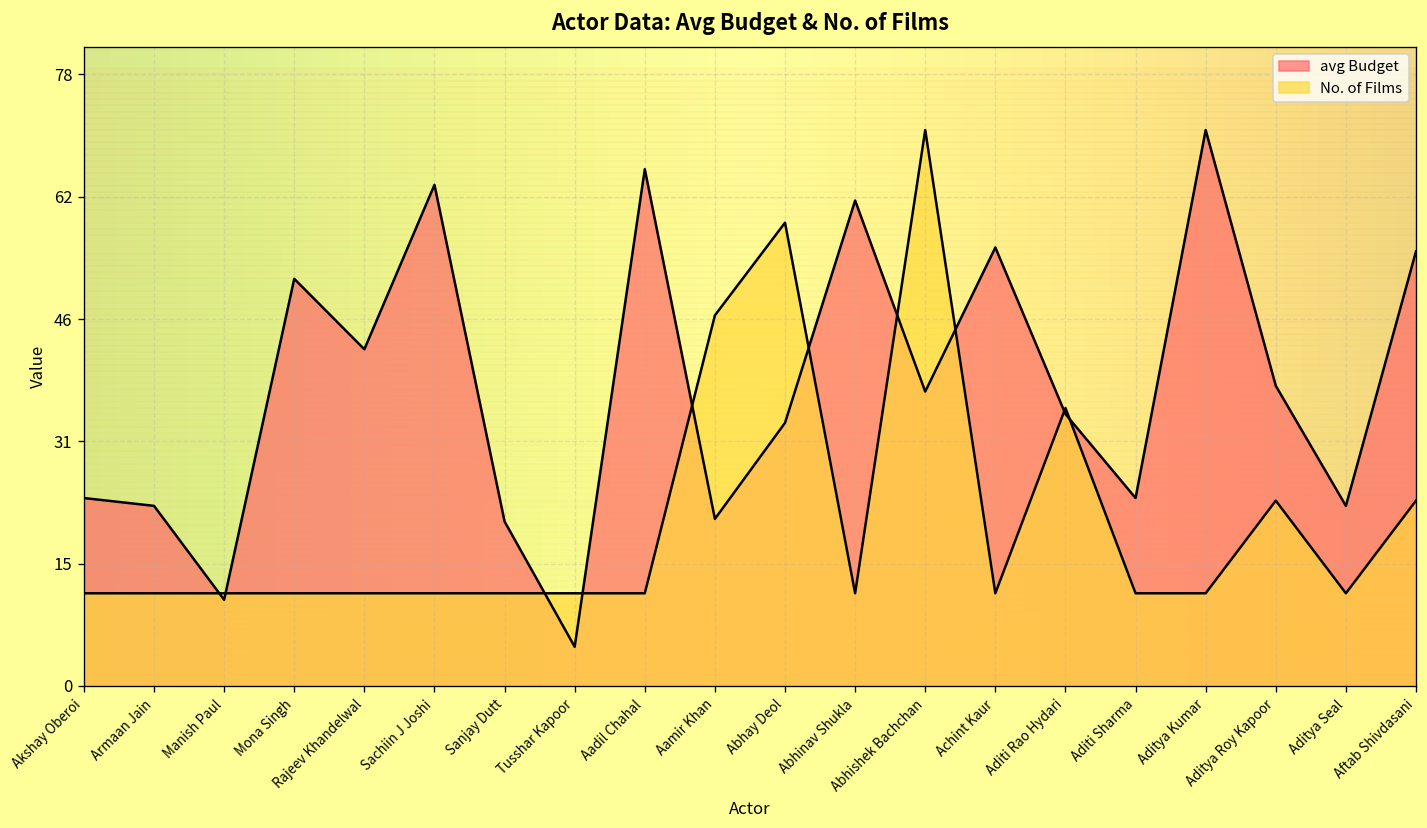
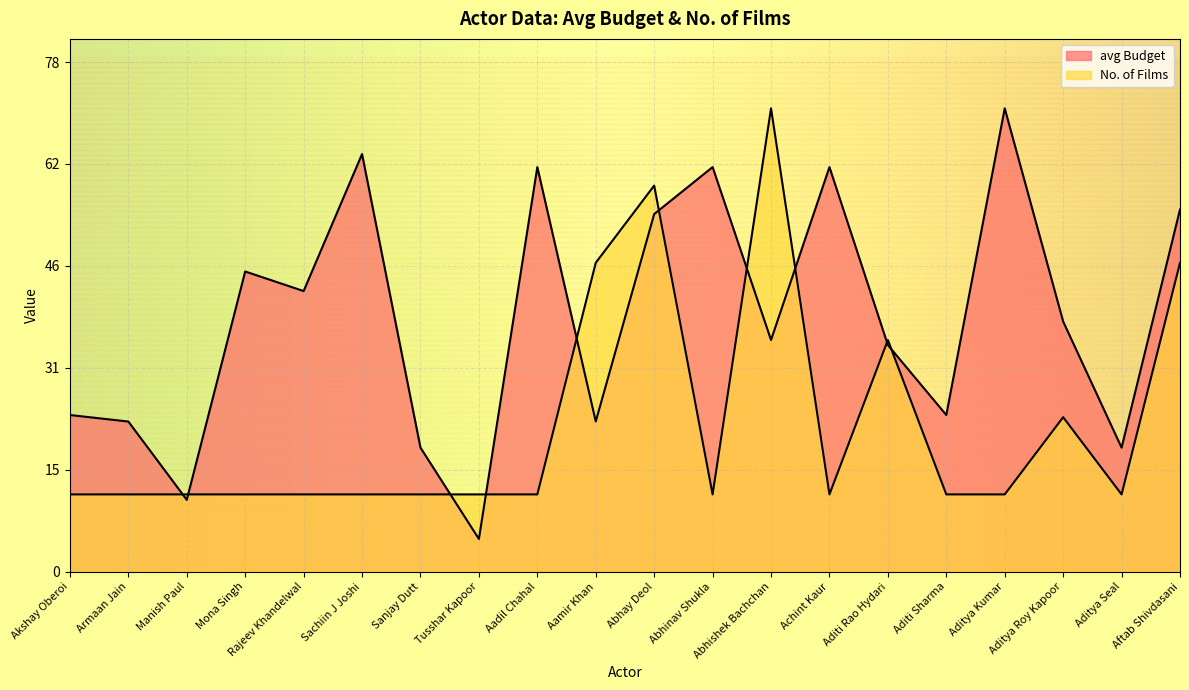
  {
    "avg Budget": {
      "Akshay Oberoi": 24,
      "Armaan Jain": 23,
      "Manish Paul": 11,
-     "Mona Singh": 52,
+     "Mona Singh": 46,
      "Rajeev Khandelwal": 43,
      "Sachiin J Joshi": 64,
-     "Sanjay Dutt": 21,
+     "Sanjay Dutt": 19,
      "Tusshar Kapoor": 5,
-     "Aadil Chahal": 66,
-     "Aamir Khan": 21,
-     "Abhay Deol": 34,
+     "Aadil Chahal": 62,
+     "Aamir Khan": 23,
+     "Abhay Deol": 55,
      "Abhinav Shukla": 62,
-     "Abhishek Bachchan": 38,
-     "Achint Kaur": 56,
+     "Abhishek Bachchan": 36,
+     "Achint Kaur": 62,
      "Aditi Rao Hydari": 35,
      "Aditi Sharma": 24,
      "Aditya Kumar": 71,
      "Aditya Roy Kapoor": 38,
-     "Aditya Seal": 23,
+     "Aditya Seal": 19,
      "Aftab Shivdasani": 56
    },
    "No. of Films": {
      "Akshay Oberoi": 12,
      "Armaan Jain": 12,
      "Manish Paul": 12,
      "Mona Singh": 12,
      "Rajeev Khandelwal": 12,
      "Sachiin J Joshi": 12,
      "Sanjay Dutt": 12,
      "Tusshar Kapoor": 12,
      "Aadil Chahal": 12,
      "Aamir Khan": 47,
      "Abhay Deol": 59,
      "Abhinav Shukla": 12,
      "Abhishek Bachchan": 71,
      "Achint Kaur": 12,
      "Aditi Rao Hydari": 36,
      "Aditi Sharma": 12,
      "Aditya Kumar": 12,
      "Aditya Roy Kapoor": 24,
      "Aditya Seal": 12,
-     "Aftab Shivdasani": 24
+     "Aftab Shivdasani": 47
    }
  }
